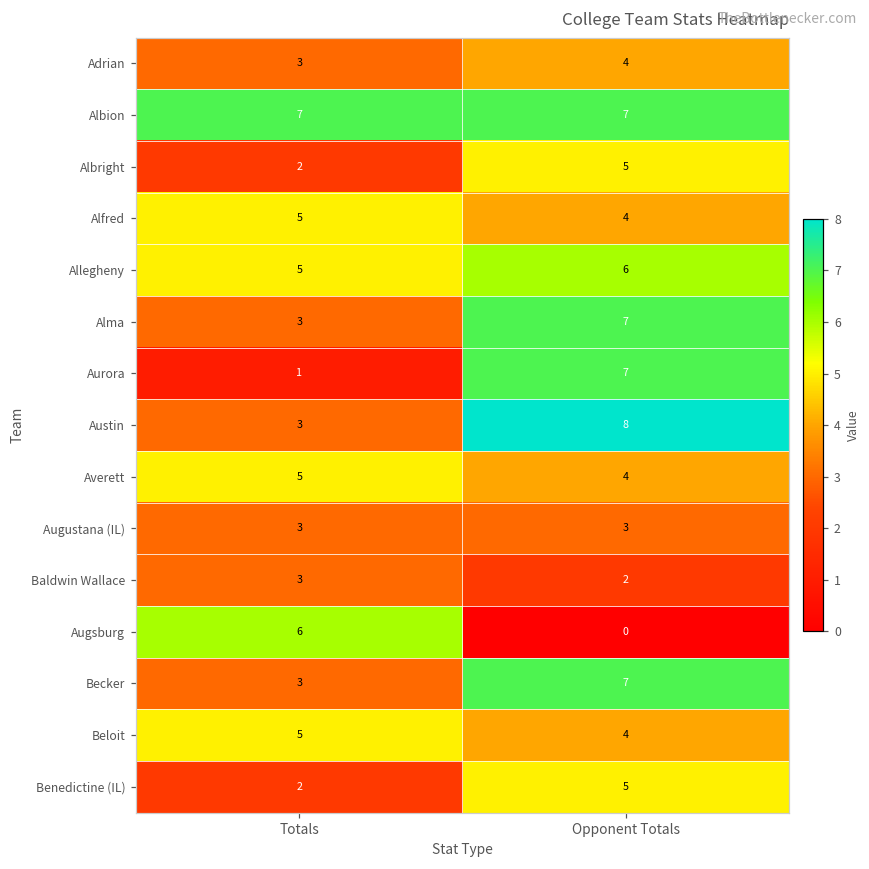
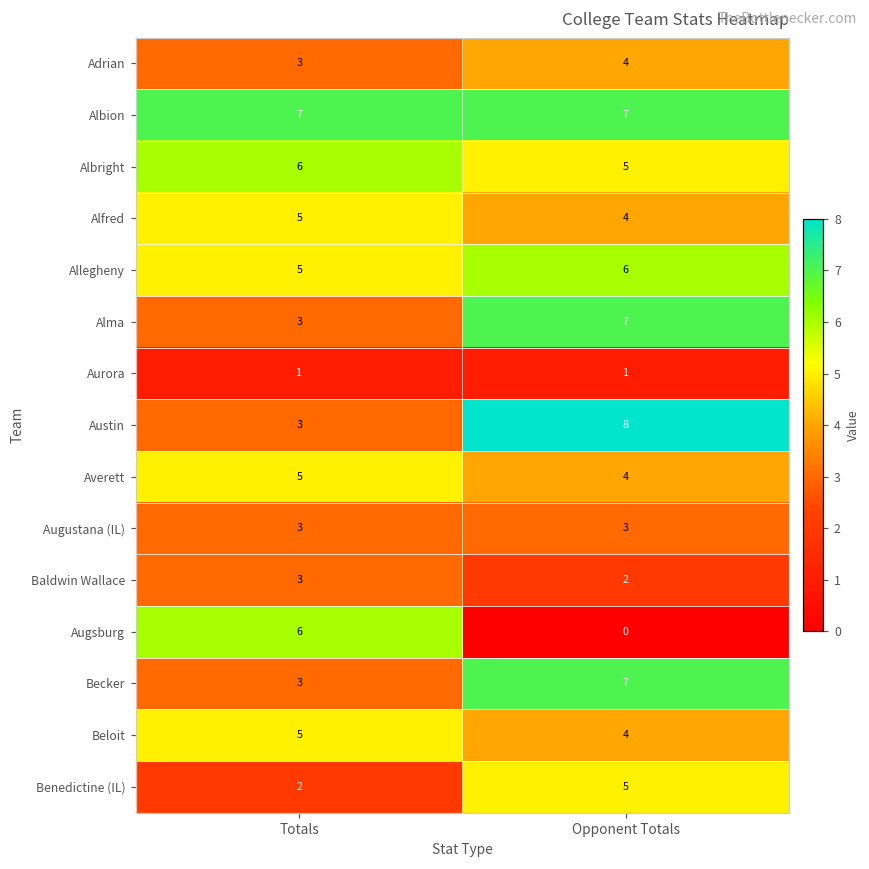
  {
    "Adrian": {
      "Totals": 3,
      "Opponent Totals": 4
    },
    "Albion": {
      "Totals": 7,
      "Opponent Totals": 7
    },
    "Albright": {
-     "Totals": 2,
+     "Totals": 6,
      "Opponent Totals": 5
    },
    "Alfred": {
      "Totals": 5,
      "Opponent Totals": 4
    },
    "Allegheny": {
      "Totals": 5,
      "Opponent Totals": 6
    },
    "Alma": {
      "Totals": 3,
      "Opponent Totals": 7
    },
    "Aurora": {
      "Totals": 1,
-     "Opponent Totals": 7
+     "Opponent Totals": 1
    },
    "Austin": {
      "Totals": 3,
      "Opponent Totals": 8
    },
    "Averett": {
      "Totals": 5,
      "Opponent Totals": 4
    },
    "Augustana (IL)": {
      "Totals": 3,
      "Opponent Totals": 3
    },
    "Baldwin Wallace": {
      "Totals": 3,
      "Opponent Totals": 2
    },
    "Augsburg": {
      "Totals": 6,
      "Opponent Totals": 0
    },
    "Becker": {
      "Totals": 3,
      "Opponent Totals": 7
    },
    "Beloit": {
      "Totals": 5,
      "Opponent Totals": 4
    },
    "Benedictine (IL)": {
      "Totals": 2,
      "Opponent Totals": 5
    }
  }
